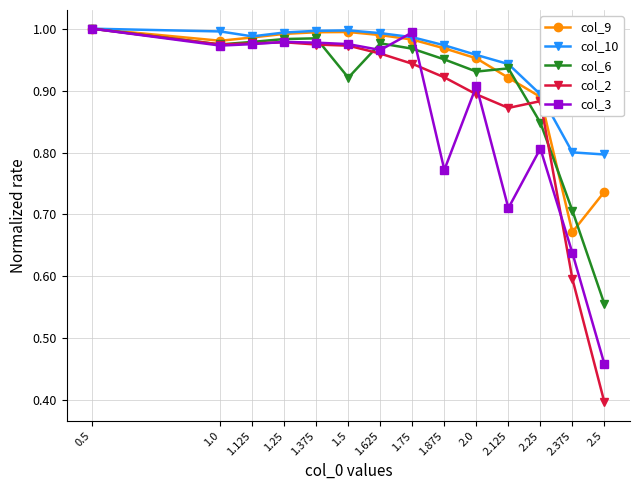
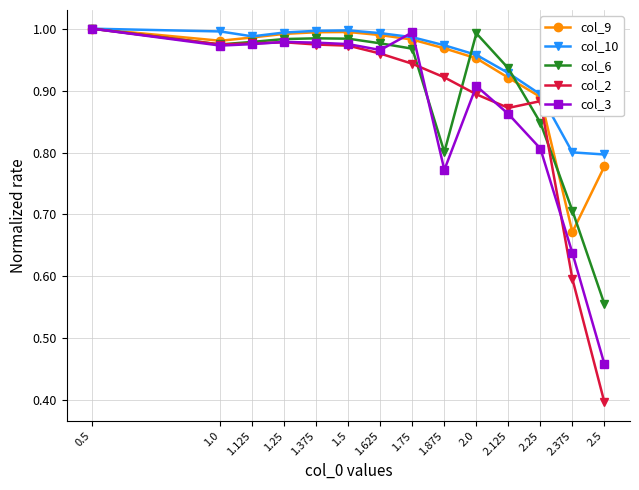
  {
    "col_9": {
      "1.0": 0.98,
      "1.875": 0.97,
      "2.0": 0.95,
      "2.125": 0.92,
      "2.375": 0.67,
-     "2.5": 0.74
+     "2.5": 0.78
    },
    "col_10": {
      "1.0": 1.00,
      "1.875": 0.97,
      "2.0": 0.96,
-     "2.125": 0.94,
+     "2.125": 0.93,
      "2.375": 0.80,
      "2.5": 0.80
    },
    "col_6": {
      "1.25": 0.98,
      "1.375": 0.98,
-     "1.5": 0.92,
+     "1.5": 0.98,
      "1.625": 0.98,
      "1.75": 0.97,
-     "1.875": 0.95,
-     "2.0": 0.93,
+     "1.875": 0.80,
+     "2.0": 0.99,
      "2.125": 0.94,
      "2.25": 0.85,
      "2.375": 0.71,
      "2.5": 0.56
    },
    "col_2": {
      "1.625": 0.96,
      "1.75": 0.94,
      "1.875": 0.92,
      "2.0": 0.89,
      "2.125": 0.87,
      "2.375": 0.60,
      "2.5": 0.40
    },
    "col_3": {
      "1.625": 0.97,
      "1.75": 0.99,
      "1.875": 0.77,
      "2.0": 0.91,
-     "2.125": 0.71,
+     "2.125": 0.86,
      "2.25": 0.81,
      "2.375": 0.64,
      "2.5": 0.46
    }
  }
